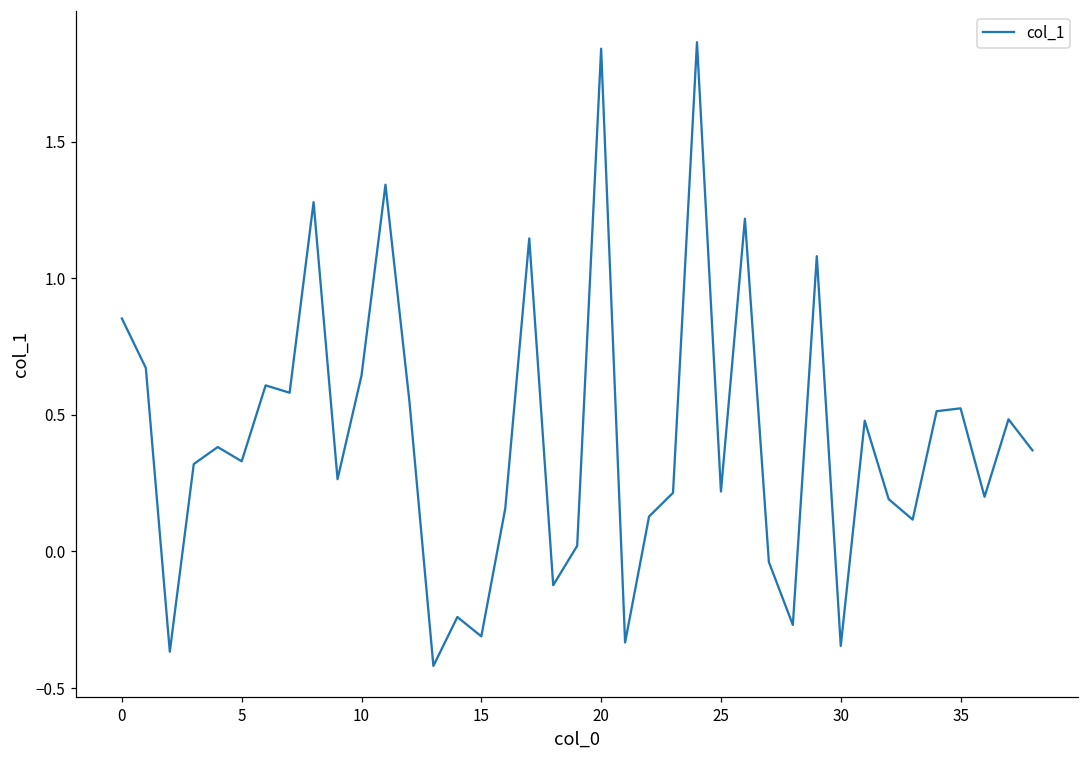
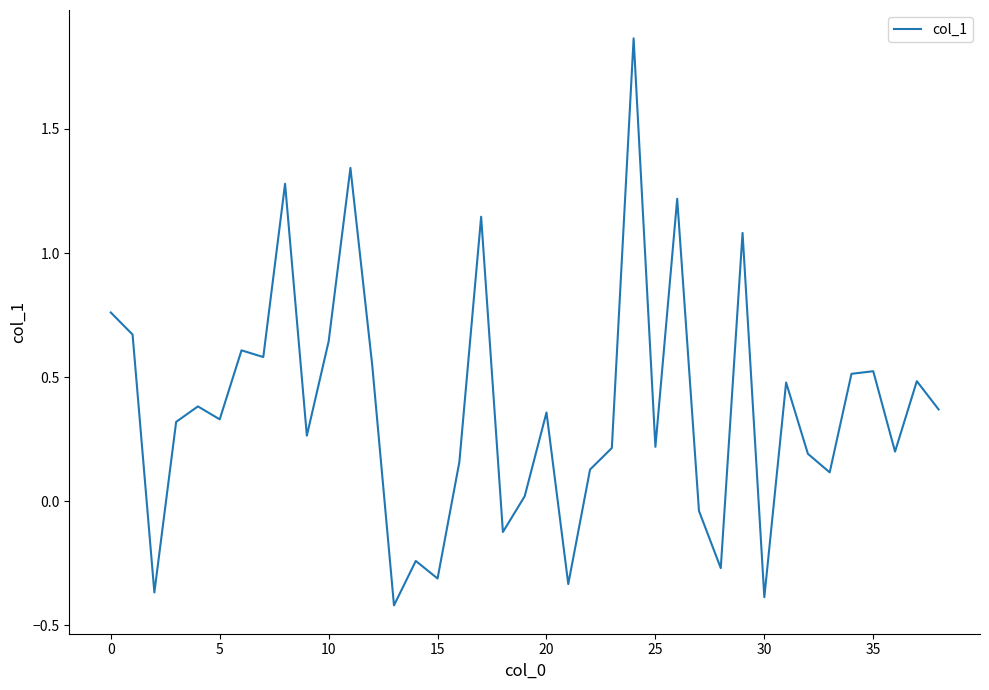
  {
-   "0": 0.85,
+   "0": 0.76,
    "5": 0.33,
    "10": 0.64,
    "15": -0.31,
-   "20": 1.84,
+   "20": 0.36,
    "25": 0.22,
-   "30": -0.35,
+   "30": -0.39,
    "35": 0.52
  }
